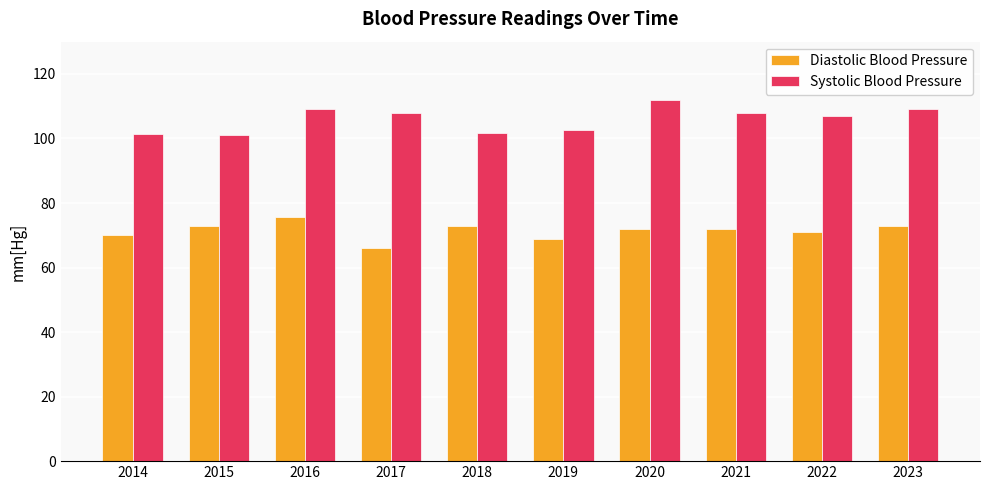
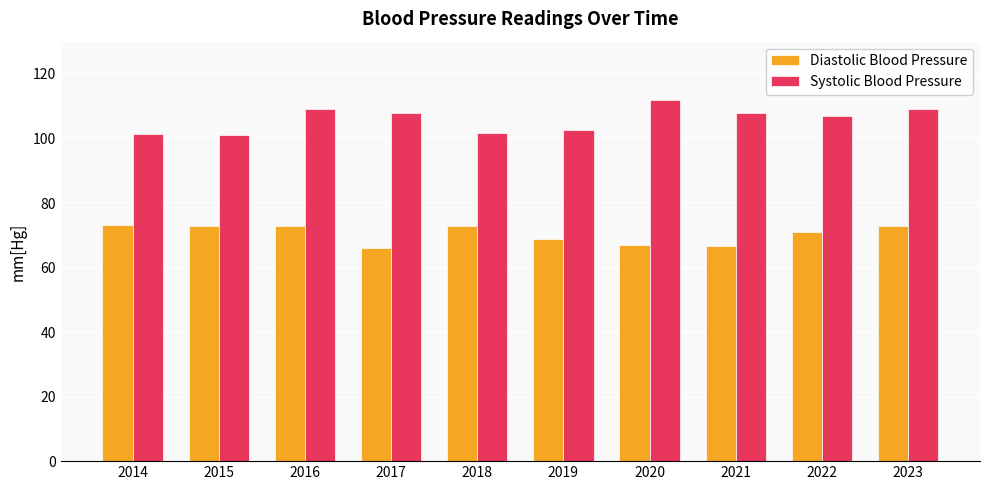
  {
    "Diastolic Blood Pressure": {
-     "2014": 70,
+     "2014": 73,
      "2015": 73,
-     "2016": 76,
+     "2016": 73,
      "2017": 66,
      "2018": 73,
      "2019": 69,
-     "2020": 72,
-     "2021": 72,
+     "2020": 67,
+     "2021": 67,
      "2022": 71,
      "2023": 73
    },
    "Systolic Blood Pressure": {
      "2014": 101,
      "2015": 101,
      "2016": 109,
      "2017": 108,
      "2018": 102,
      "2019": 103,
      "2020": 112,
      "2021": 108,
      "2022": 107,
      "2023": 109
    }
  }
